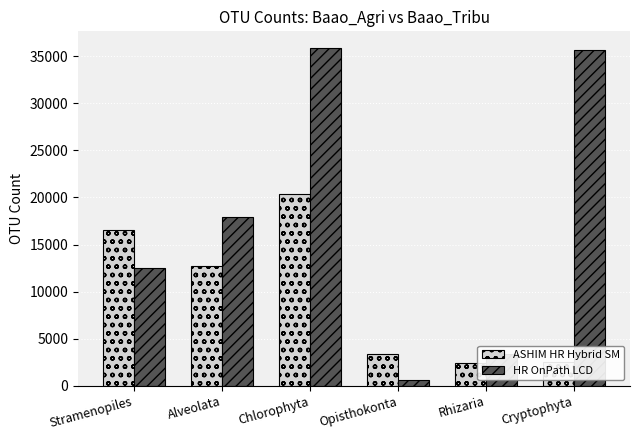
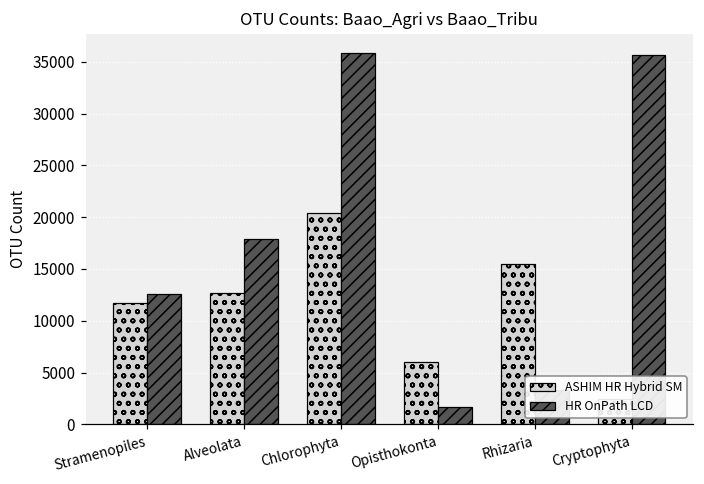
  {
    "ASHIM HR Hybrid SM": {
-     "Stramenopiles": 17000,
+     "Stramenopiles": 12000,
      "Alveolata": 13000,
      "Chlorophyta": 20000,
-     "Opisthokonta": 3000,
-     "Rhizaria": 2000
+     "Opisthokonta": 6000,
+     "Rhizaria": 16000
    },
    "HR OnPath LCD": {
      "Stramenopiles": 13000,
      "Alveolata": 18000,
      "Chlorophyta": 36000,
-     "Opisthokonta": 1000,
+     "Opisthokonta": 2000,
      "Cryptophyta": 36000
    }
  }
